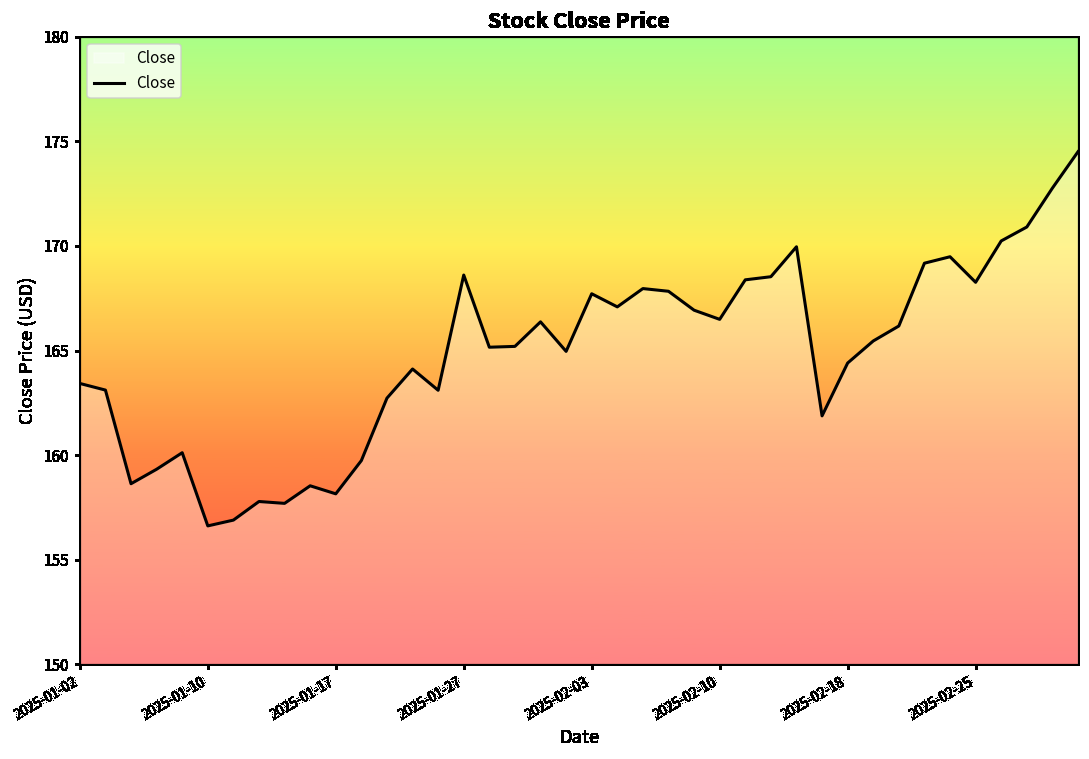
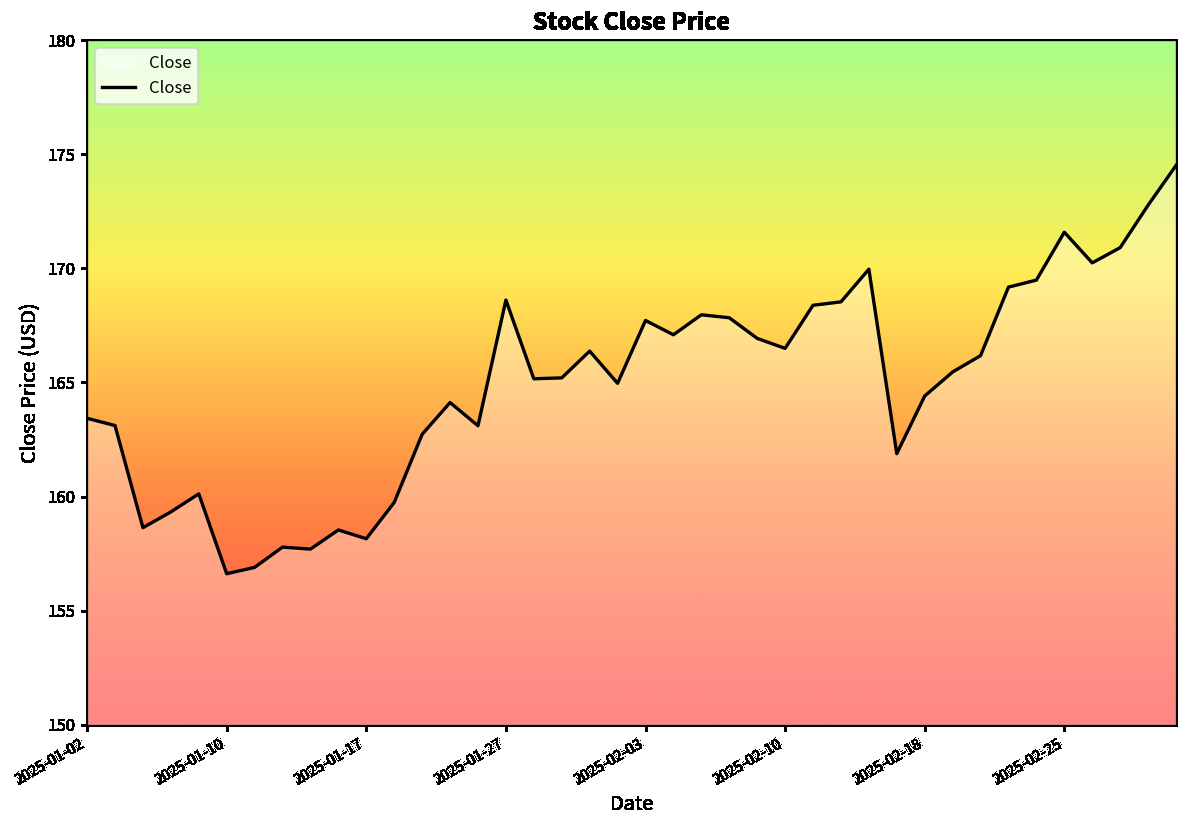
  {
    "2025-01-02": 163.4,
    "2025-01-10": 156.6,
    "2025-01-17": 158.2,
    "2025-01-27": 168.6,
    "2025-02-03": 167.7,
    "2025-02-10": 166.5,
    "2025-02-18": 164.4,
-   "2025-02-25": 168.3
+   "2025-02-25": 171.6
  }
